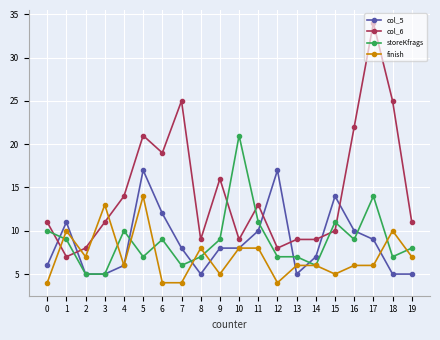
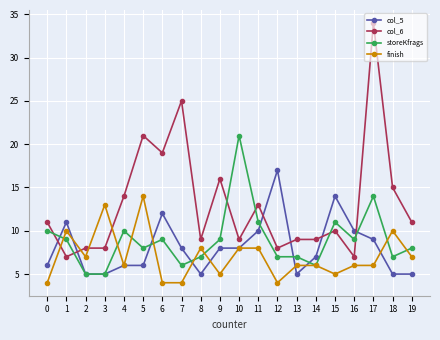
  {
    "col_5": {
      "0": 6,
      "1": 11,
-     "5": 17,
+     "5": 6,
      "6": 12,
      "7": 8,
      "8": 5,
      "9": 8,
      "11": 10,
      "12": 17,
      "13": 5,
      "14": 7,
      "15": 14,
      "16": 10,
      "17": 9,
      "18": 5,
      "19": 5
    },
    "col_6": {
      "0": 11,
      "1": 7,
      "2": 8,
-     "3": 11,
+     "3": 8,
      "4": 14,
      "5": 21,
      "6": 19,
      "7": 25,
      "8": 9,
      "9": 16,
      "10": 9,
      "11": 13,
      "12": 8,
      "13": 9,
      "14": 9,
      "15": 10,
-     "16": 22,
-     "18": 25,
+     "16": 7,
+     "18": 15,
      "19": 11
    },
    "storeKfrags": {
      "0": 10,
      "1": 9,
      "4": 10,
-     "5": 7,
+     "5": 8,
      "6": 9,
      "7": 6,
      "8": 7,
      "9": 9,
      "10": 21,
      "11": 11,
      "12": 7,
      "13": 7,
      "15": 11,
      "16": 9,
      "17": 14,
      "18": 7,
      "19": 8
    },
    "finish": {
      "0": 4,
      "1": 10,
      "2": 7,
      "3": 13,
      "5": 14,
      "6": 4,
      "7": 4,
      "8": 8,
      "9": 5,
      "11": 8,
      "12": 4,
      "13": 6,
      "15": 5,
      "16": 6,
      "17": 6,
      "18": 10,
      "19": 7
    }
  }
